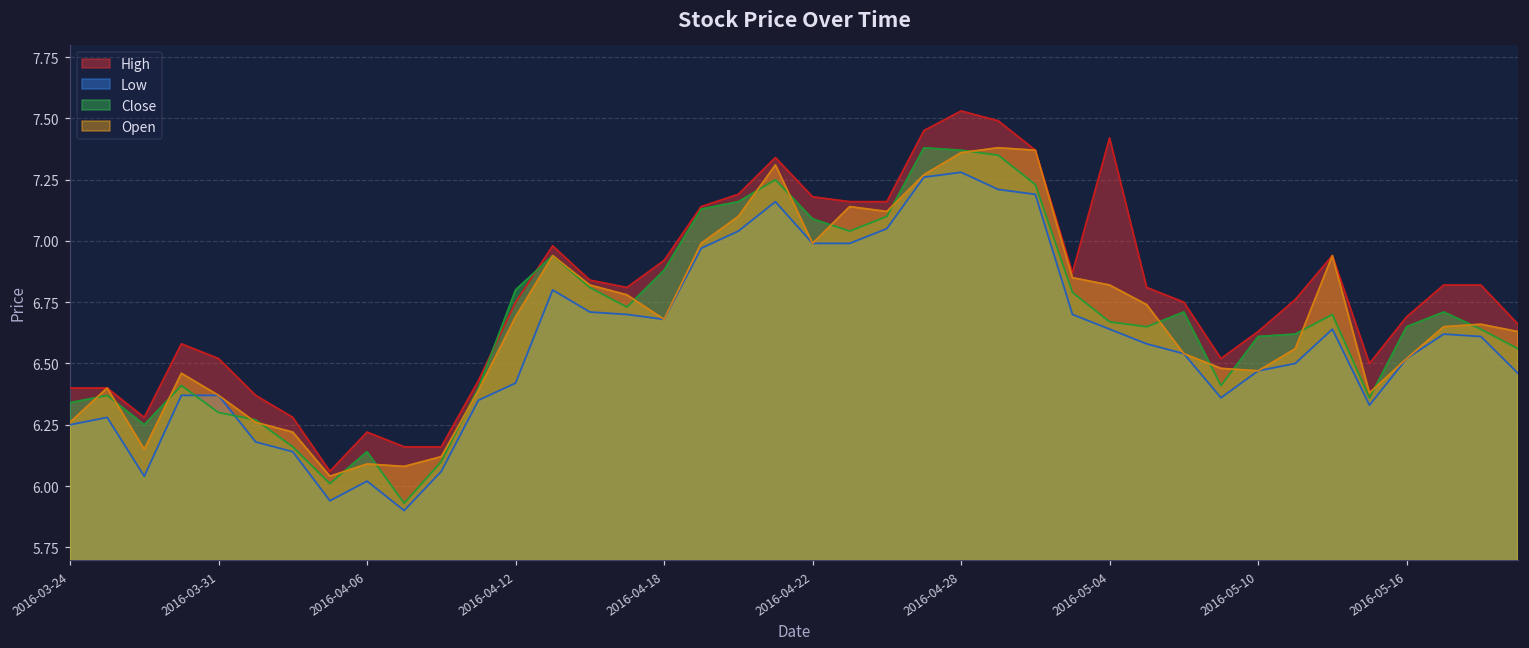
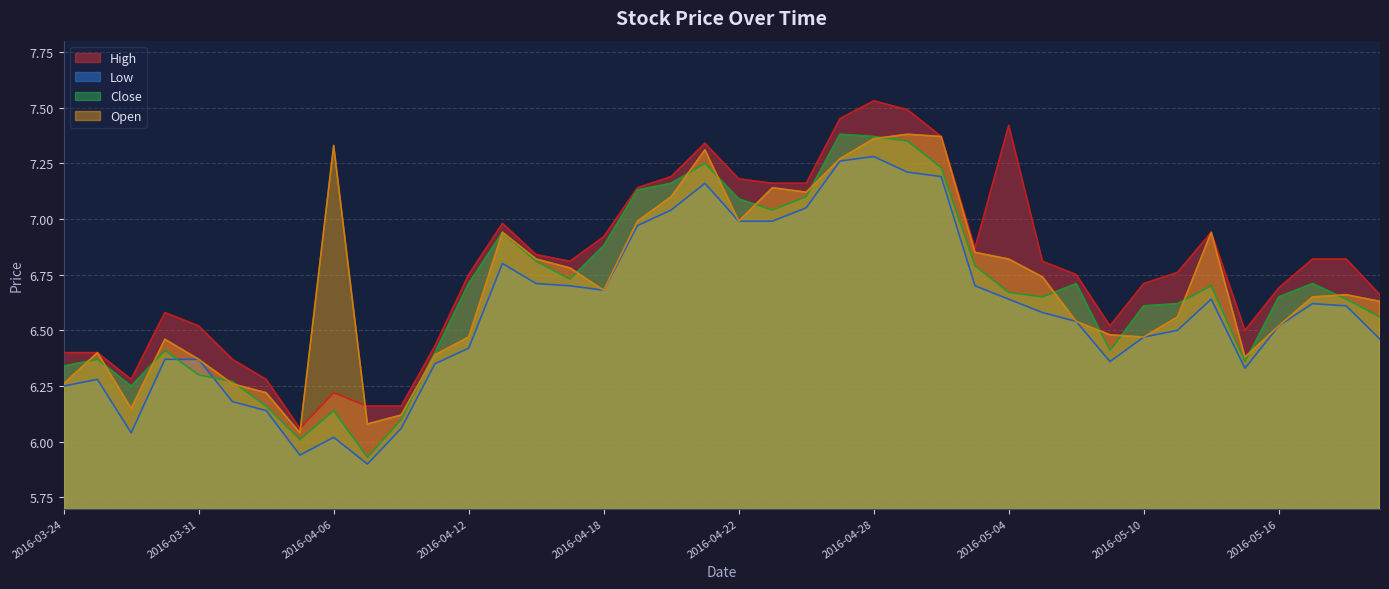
  {
    "High": {
      "2016-03-24": 6.40,
      "2016-03-31": 6.52,
      "2016-04-06": 6.22,
      "2016-04-12": 6.75,
      "2016-04-18": 6.92,
      "2016-04-22": 7.18,
      "2016-04-28": 7.53,
      "2016-05-04": 7.42,
-     "2016-05-10": 6.63,
+     "2016-05-10": 6.71,
      "2016-05-16": 6.69
    },
    "Low": {
      "2016-04-06": 6.02,
      "2016-04-12": 6.42,
      "2016-04-28": 7.28,
      "2016-05-04": 6.64
    },
    "Close": {
      "2016-03-24": 6.34,
      "2016-03-31": 6.30,
      "2016-04-06": 6.14,
-     "2016-04-12": 6.80,
+     "2016-04-12": 6.71,
      "2016-04-18": 6.88,
      "2016-04-22": 7.09,
      "2016-05-04": 6.67,
      "2016-05-10": 6.61,
      "2016-05-16": 6.65
    },
    "Open": {
-     "2016-04-06": 6.09,
-     "2016-04-12": 6.69,
+     "2016-04-06": 7.33,
+     "2016-04-12": 6.47,
      "2016-05-04": 6.82
    }
  }
